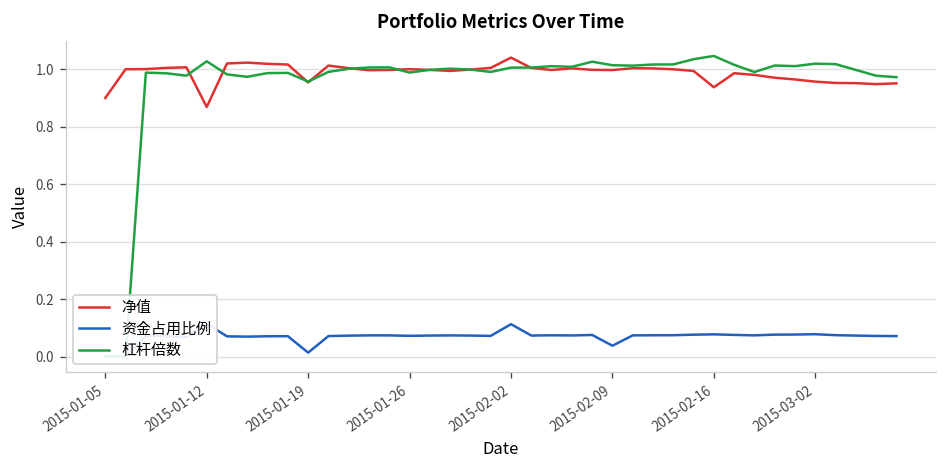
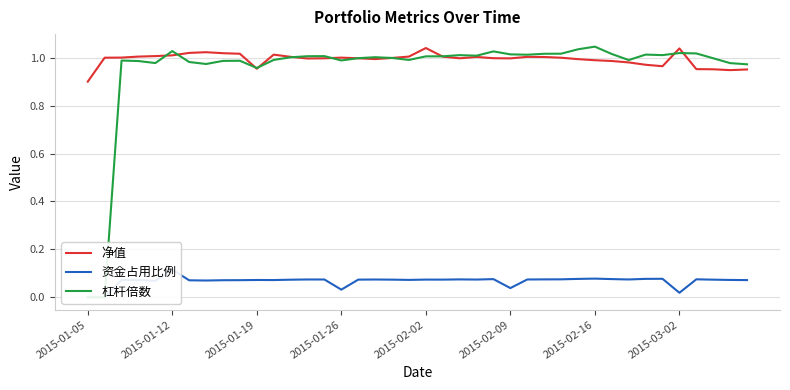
  {
    "净值": {
      "2015-01-05": 0.90,
-     "2015-01-12": 0.87,
+     "2015-01-12": 1.01,
      "2015-01-26": 1.00,
      "2015-02-02": 1.04,
      "2015-02-09": 1.00,
-     "2015-02-16": 0.94,
-     "2015-03-02": 0.96
+     "2015-02-16": 0.99,
+     "2015-03-02": 1.04
    },
    "资金占用比例": {
-     "2015-01-19": 0.01,
-     "2015-01-26": 0.07,
-     "2015-02-02": 0.11,
+     "2015-01-19": 0.07,
+     "2015-01-26": 0.03,
+     "2015-02-02": 0.07,
      "2015-02-09": 0.04,
      "2015-02-16": 0.08,
-     "2015-03-02": 0.08
+     "2015-03-02": 0.02
    },
    "杠杆倍数": {
      "2015-01-12": 1.03,
      "2015-01-26": 0.99,
      "2015-02-02": 1.01,
      "2015-02-09": 1.01,
      "2015-02-16": 1.05,
      "2015-03-02": 1.02
    }
  }
